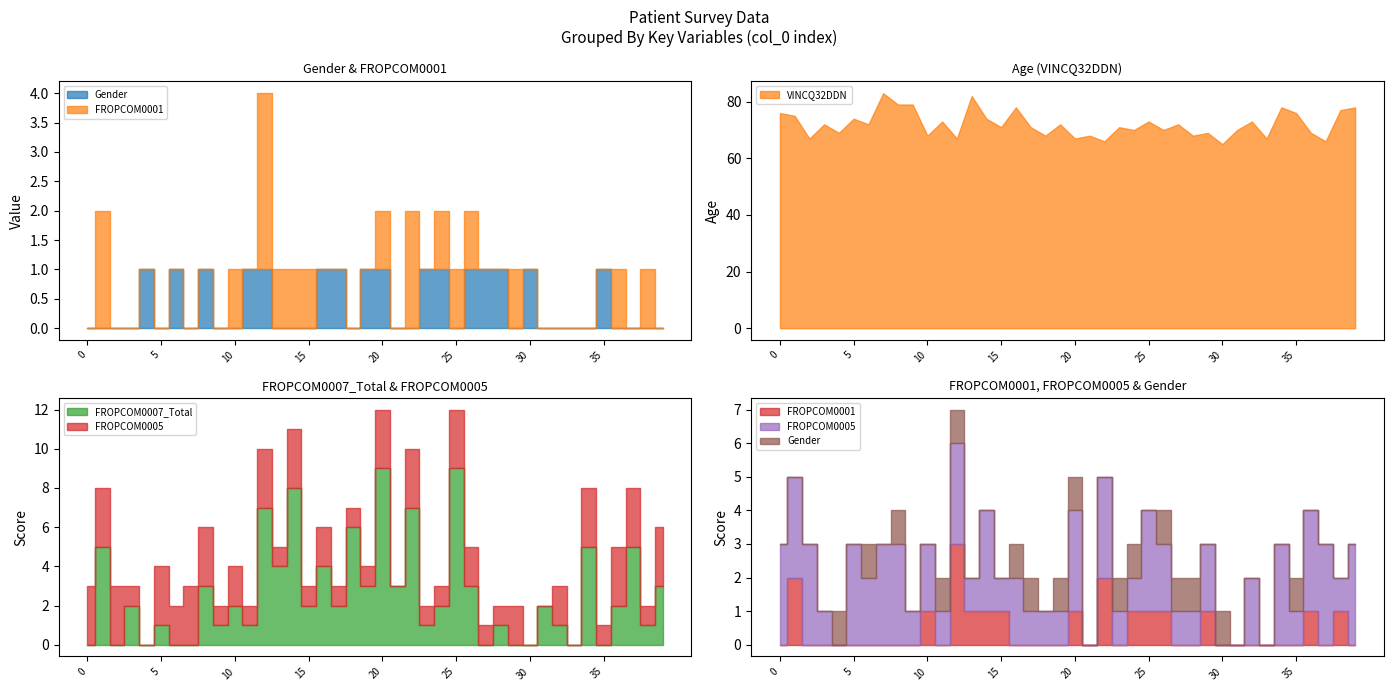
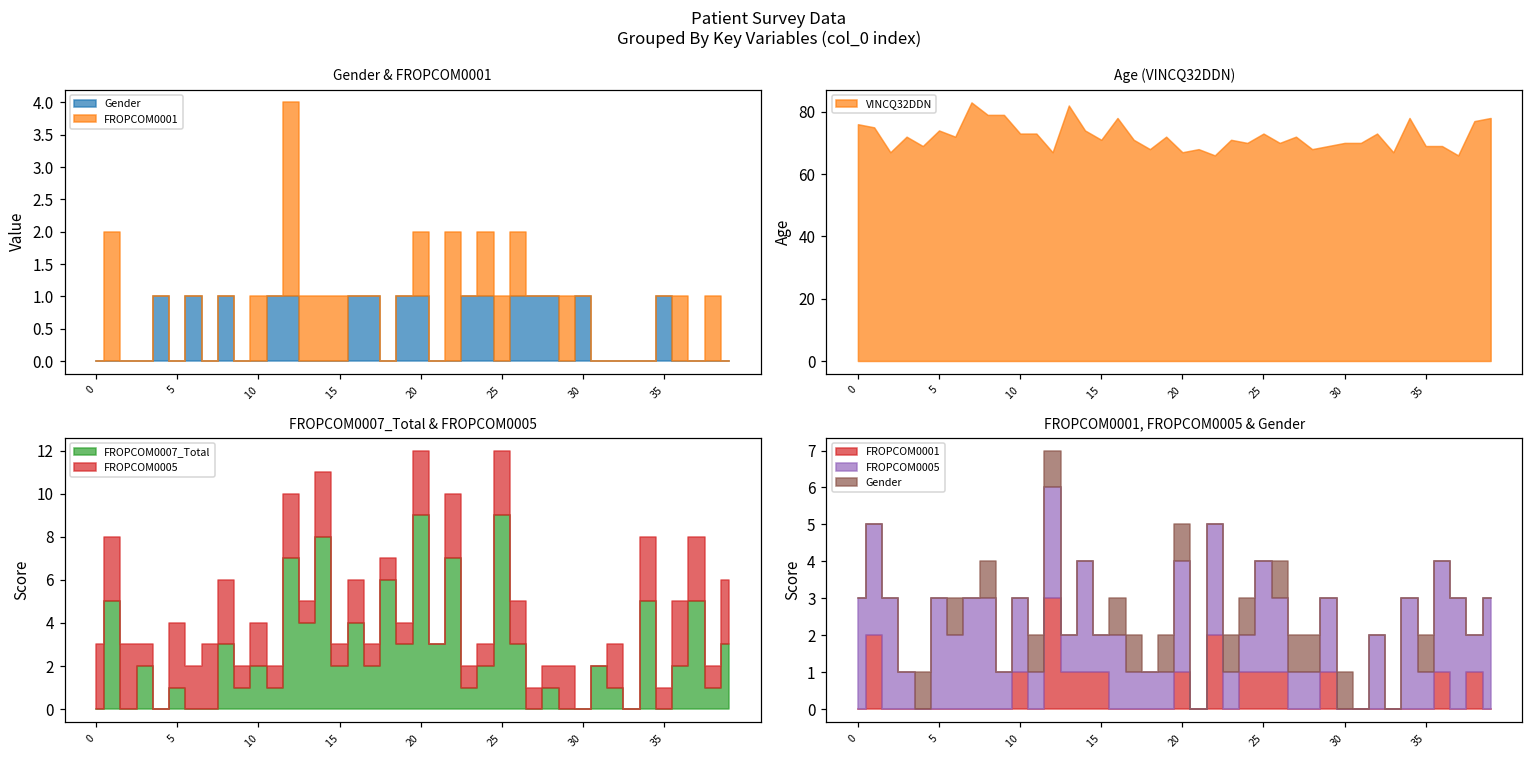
  {
    "Age (VINCQ32DDN)": {
      "0": 76,
      "5": 74,
-     "10": 68,
+     "10": 73,
      "15": 71,
      "20": 67,
      "25": 73,
-     "30": 65,
-     "35": 76
+     "30": 70,
+     "35": 69
    }
  }
